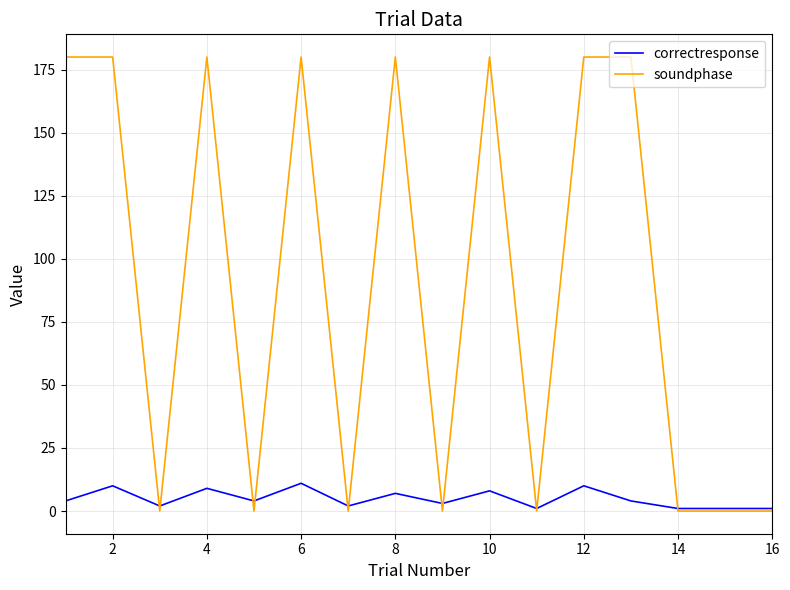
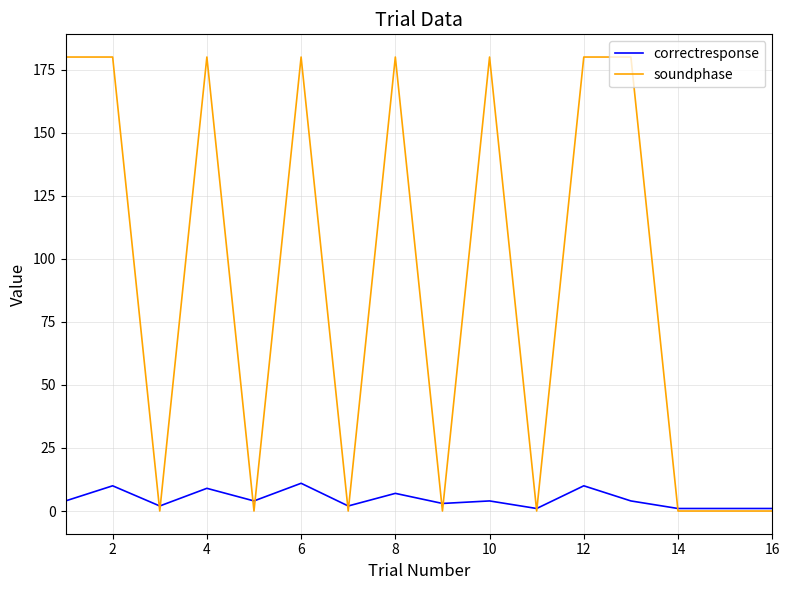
  {
    "correctresponse": {
      "2": 10,
      "4": 9,
      "6": 11,
      "8": 7,
-     "10": 8,
+     "10": 4,
      "12": 10
    },
    "soundphase": {
      "2": 180,
      "4": 180,
      "6": 180,
      "8": 180,
      "10": 180,
      "12": 180
    }
  }
